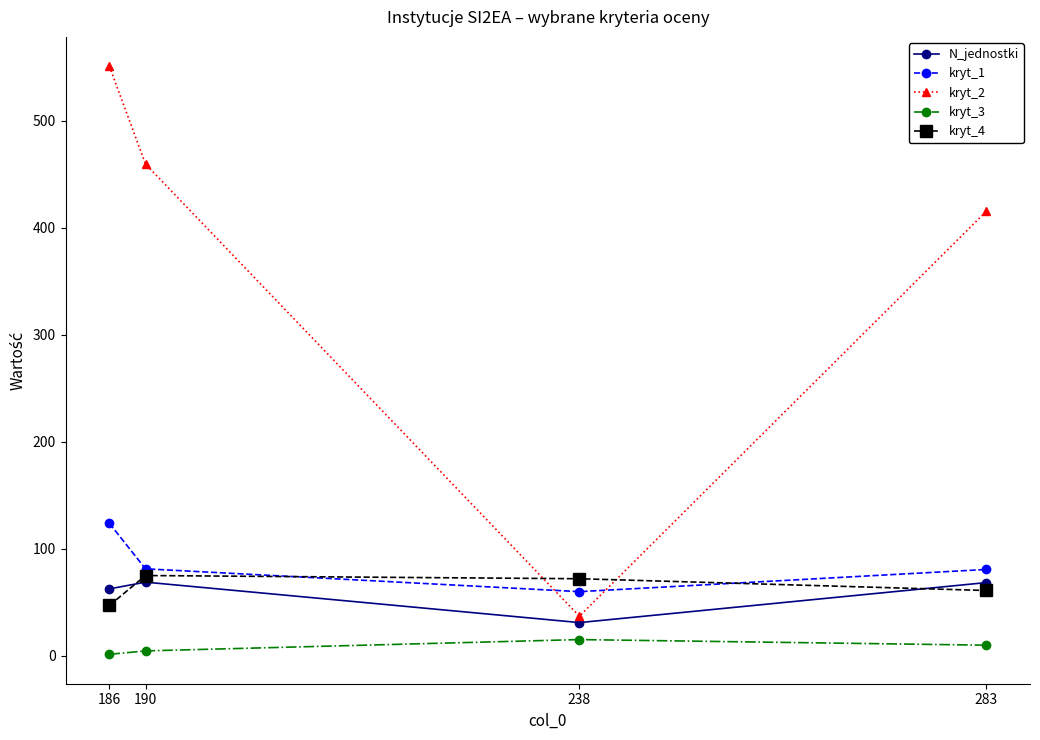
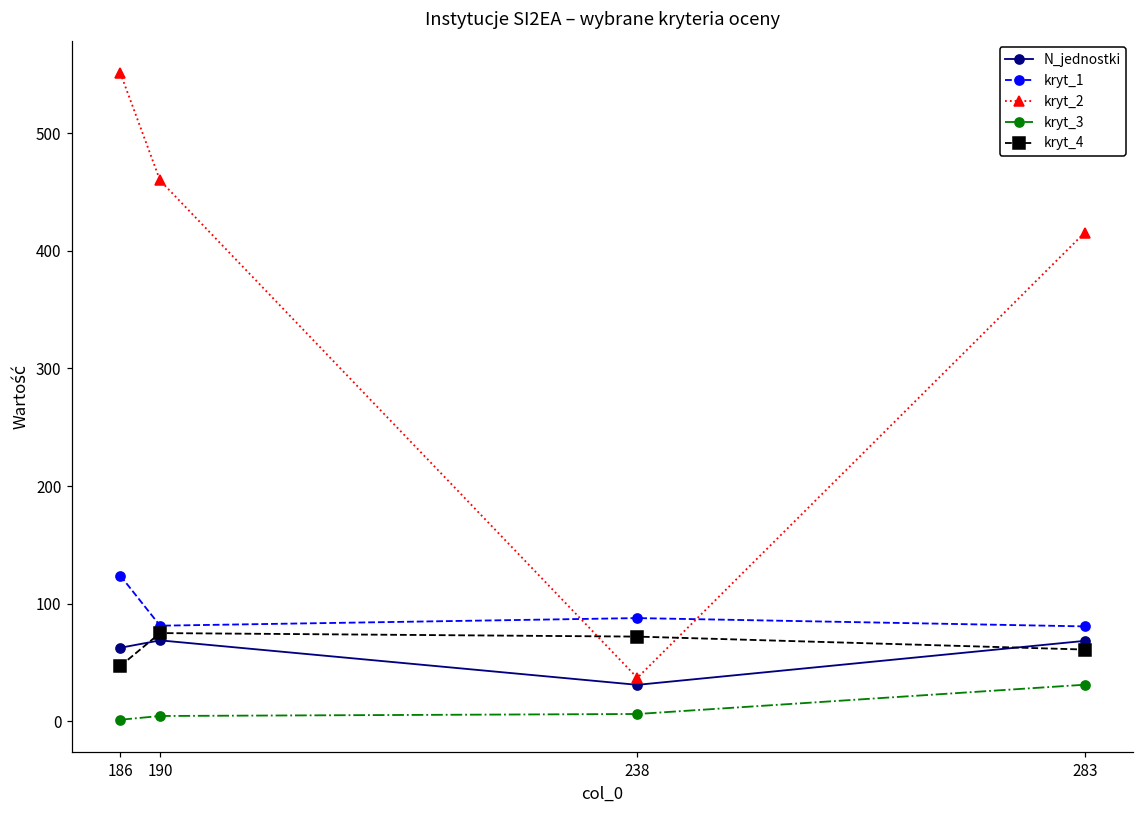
  {
    "N_jednostki": {
      "186": 63,
      "190": 69,
      "238": 31,
      "283": 68
    },
    "kryt_1": {
      "186": 124,
      "190": 81,
-     "238": 60,
+     "238": 88,
      "283": 81
    },
    "kryt_2": {
      "186": 551,
      "190": 460,
      "238": 37,
      "283": 415
    },
    "kryt_3": {
      "186": 1,
      "190": 5,
-     "238": 15,
-     "283": 10
+     "238": 6,
+     "283": 31
    },
    "kryt_4": {
      "186": 47,
      "190": 75,
      "238": 72,
      "283": 61
    }
  }
